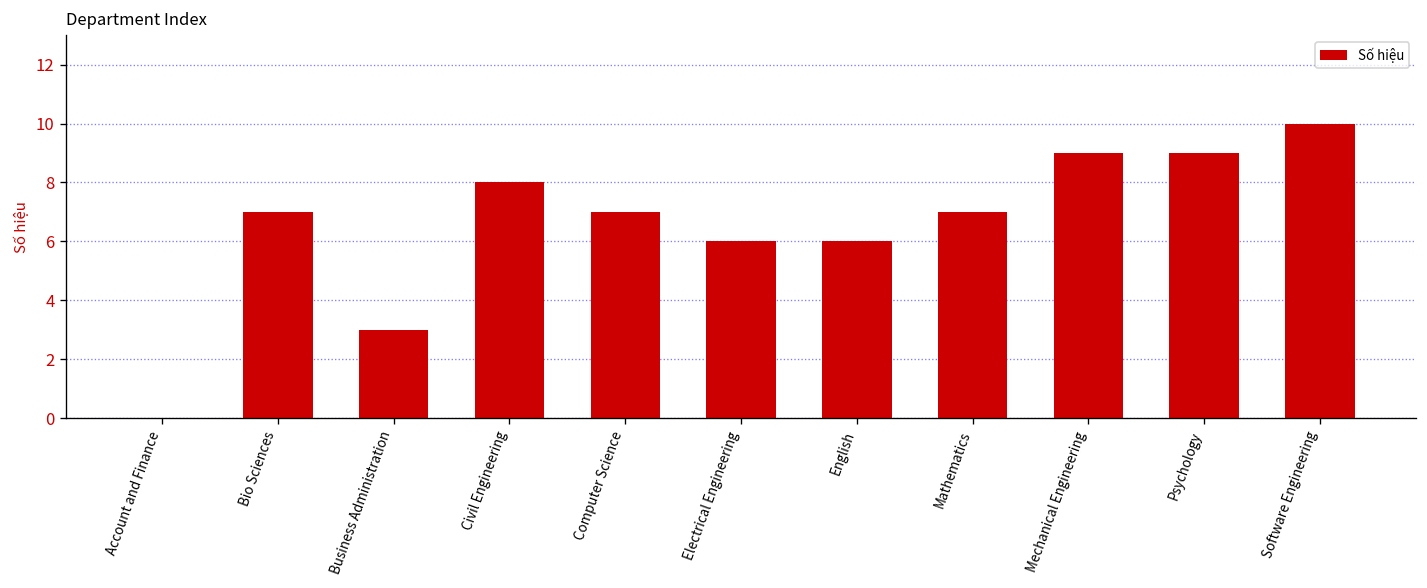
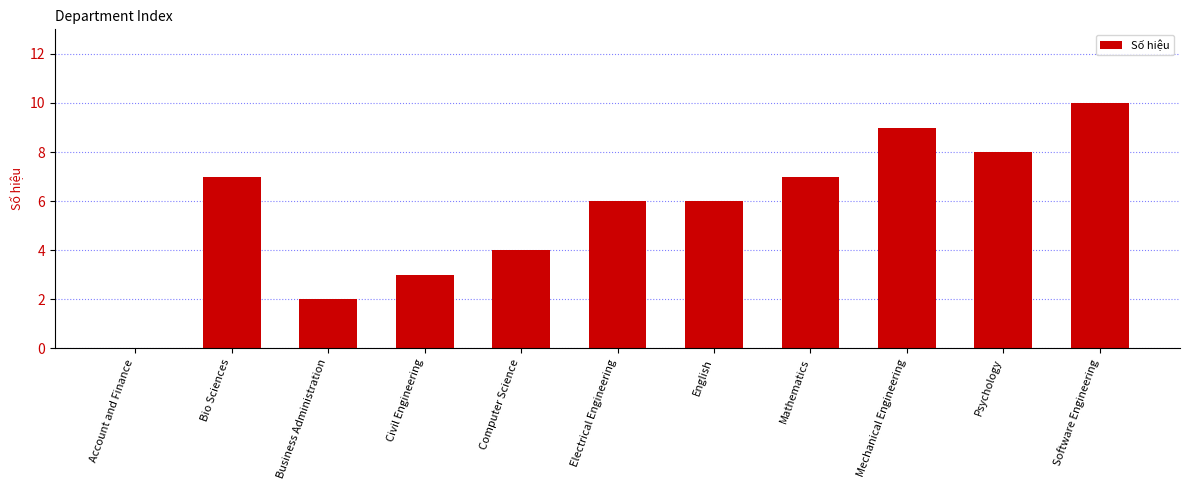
  {
    "Account and Finance": 0,
    "Bio Sciences": 7,
-   "Business Administration": 3,
-   "Civil Engineering": 8,
-   "Computer Science": 7,
+   "Business Administration": 2,
+   "Civil Engineering": 3,
+   "Computer Science": 4,
    "Electrical Engineering": 6,
    "English": 6,
    "Mathematics": 7,
    "Mechanical Engineering": 9,
-   "Psychology": 9,
+   "Psychology": 8,
    "Software Engineering": 10
  }
